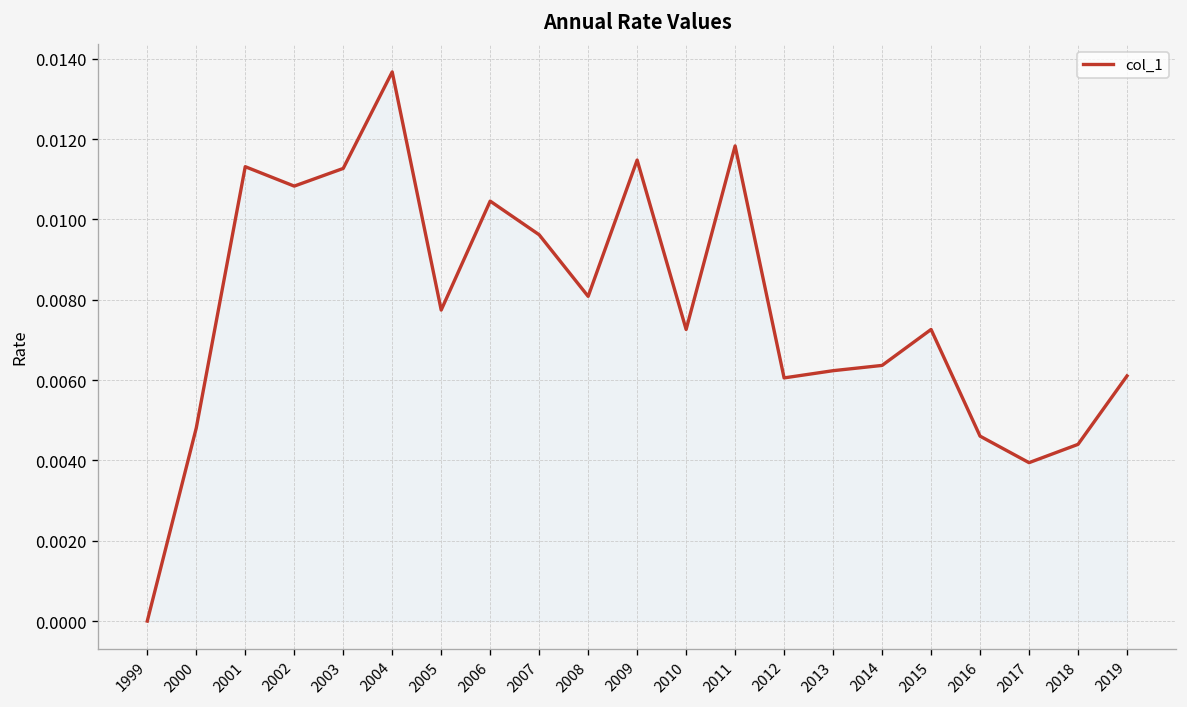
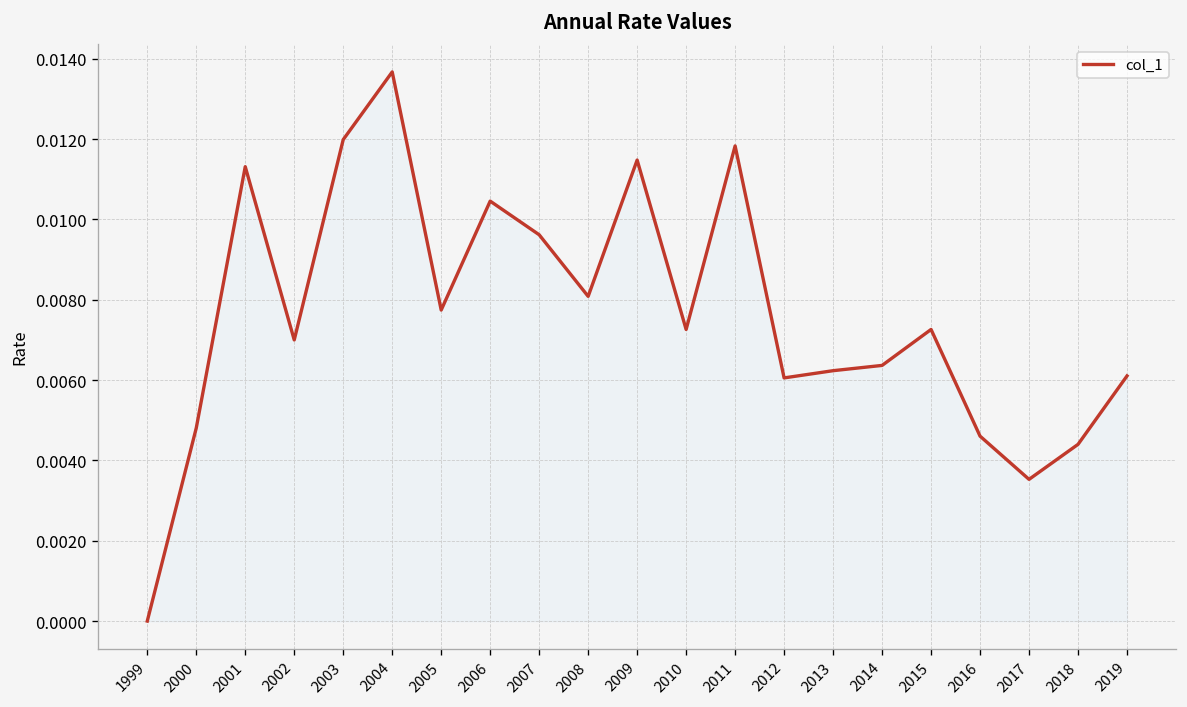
  {
    "1999": 0.0000,
    "2000": 0.0048,
    "2001": 0.0113,
-   "2002": 0.0108,
-   "2003": 0.0113,
+   "2002": 0.0070,
+   "2003": 0.0120,
    "2004": 0.0137,
    "2005": 0.0077,
    "2006": 0.0105,
    "2007": 0.0096,
    "2008": 0.0081,
    "2009": 0.0115,
    "2010": 0.0073,
    "2011": 0.0118,
    "2012": 0.0061,
    "2013": 0.0062,
    "2014": 0.0064,
    "2015": 0.0073,
    "2016": 0.0046,
-   "2017": 0.0039,
+   "2017": 0.0035,
    "2018": 0.0044,
    "2019": 0.0061
  }
